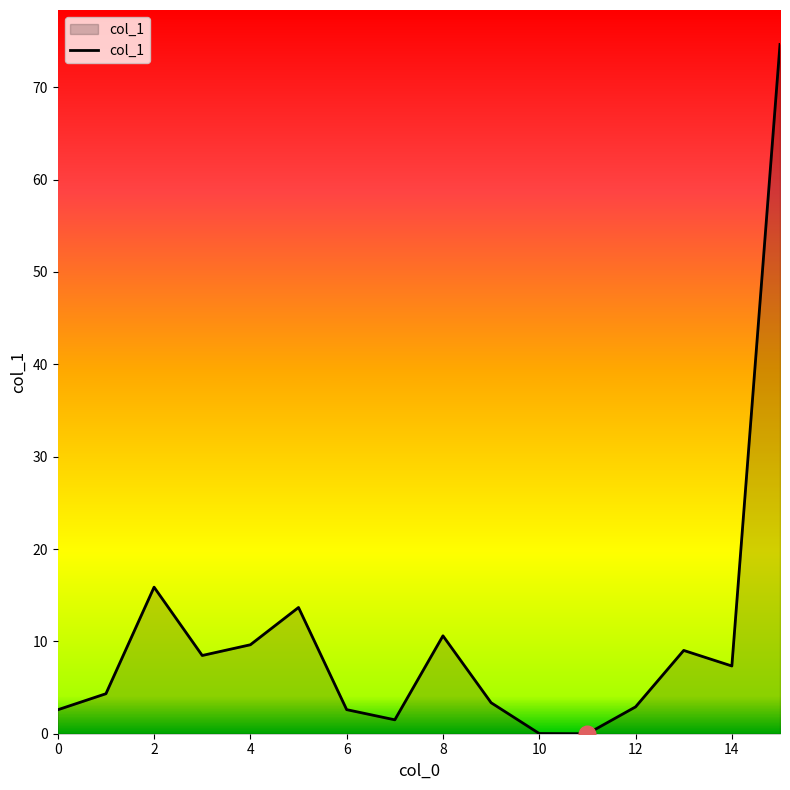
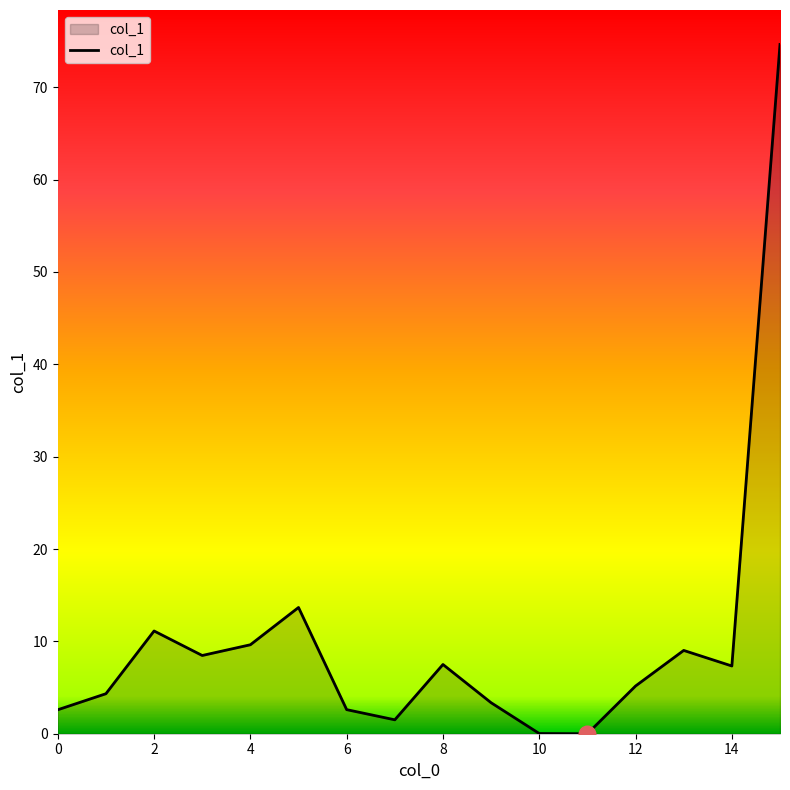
  {
    "col_1": {
      "0": 3,
-     "2": 16,
+     "2": 11,
      "4": 10,
      "6": 3,
-     "8": 11,
+     "8": 7,
      "10": 0,
-     "12": 3,
+     "12": 5,
      "14": 7
    }
  }
